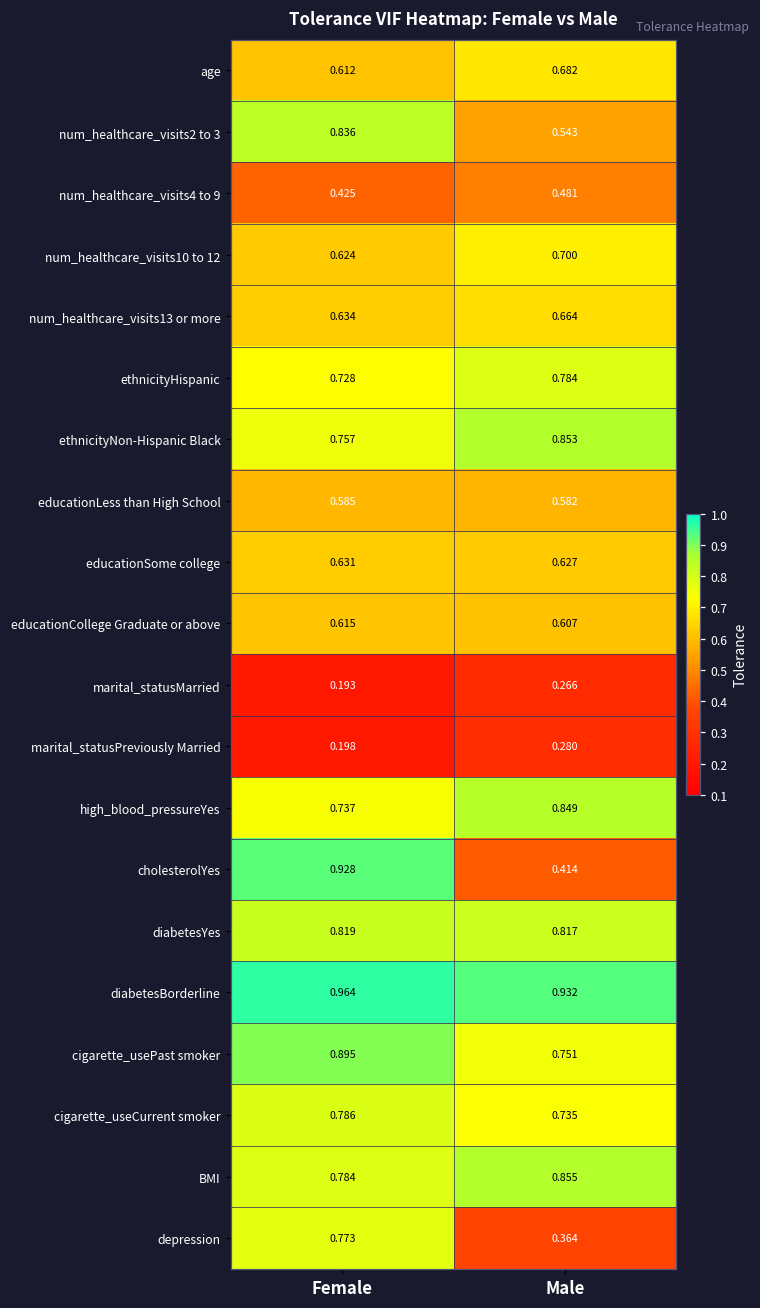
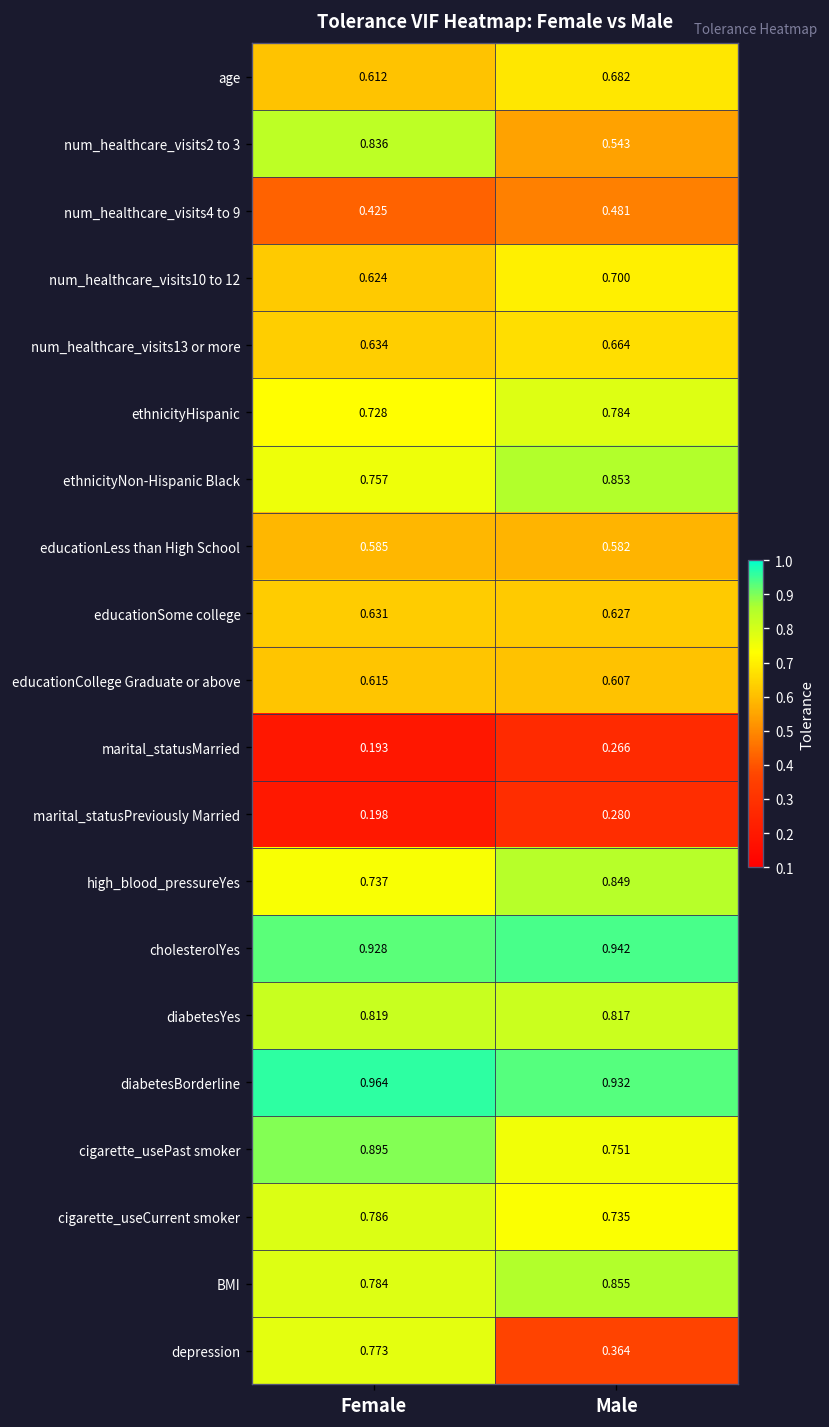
  {
    "age": {
      "Female": 0.612,
      "Male": 0.682
    },
    "num_healthcare_visits2 to 3": {
      "Female": 0.836,
      "Male": 0.543
    },
    "num_healthcare_visits4 to 9": {
      "Female": 0.425,
      "Male": 0.481
    },
    "num_healthcare_visits10 to 12": {
      "Female": 0.624,
      "Male": 0.700
    },
    "num_healthcare_visits13 or more": {
      "Female": 0.634,
      "Male": 0.664
    },
    "ethnicityHispanic": {
      "Female": 0.728,
      "Male": 0.784
    },
    "ethnicityNon-Hispanic Black": {
      "Female": 0.757,
      "Male": 0.853
    },
    "educationLess than High School": {
      "Female": 0.585,
      "Male": 0.582
    },
    "educationSome college": {
      "Female": 0.631,
      "Male": 0.627
    },
    "educationCollege Graduate or above": {
      "Female": 0.615,
      "Male": 0.607
    },
    "marital_statusMarried": {
      "Female": 0.193,
      "Male": 0.266
    },
    "marital_statusPreviously Married": {
      "Female": 0.198,
      "Male": 0.280
    },
    "high_blood_pressureYes": {
      "Female": 0.737,
      "Male": 0.849
    },
    "cholesterolYes": {
      "Female": 0.928,
-     "Male": 0.414
+     "Male": 0.942
    },
    "diabetesYes": {
      "Female": 0.819,
      "Male": 0.817
    },
    "diabetesBorderline": {
      "Female": 0.964,
      "Male": 0.932
    },
    "cigarette_usePast smoker": {
      "Female": 0.895,
      "Male": 0.751
    },
    "cigarette_useCurrent smoker": {
      "Female": 0.786,
      "Male": 0.735
    },
    "BMI": {
      "Female": 0.784,
      "Male": 0.855
    },
    "depression": {
      "Female": 0.773,
      "Male": 0.364
    }
  }
